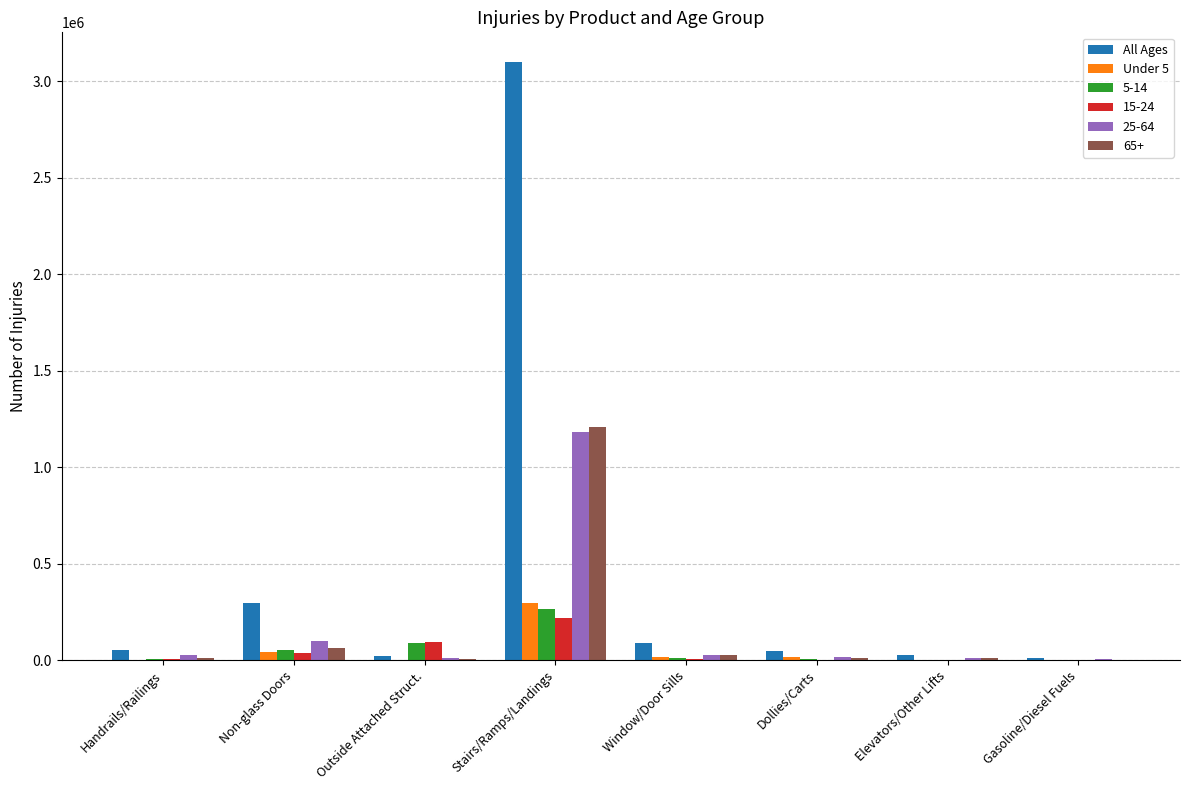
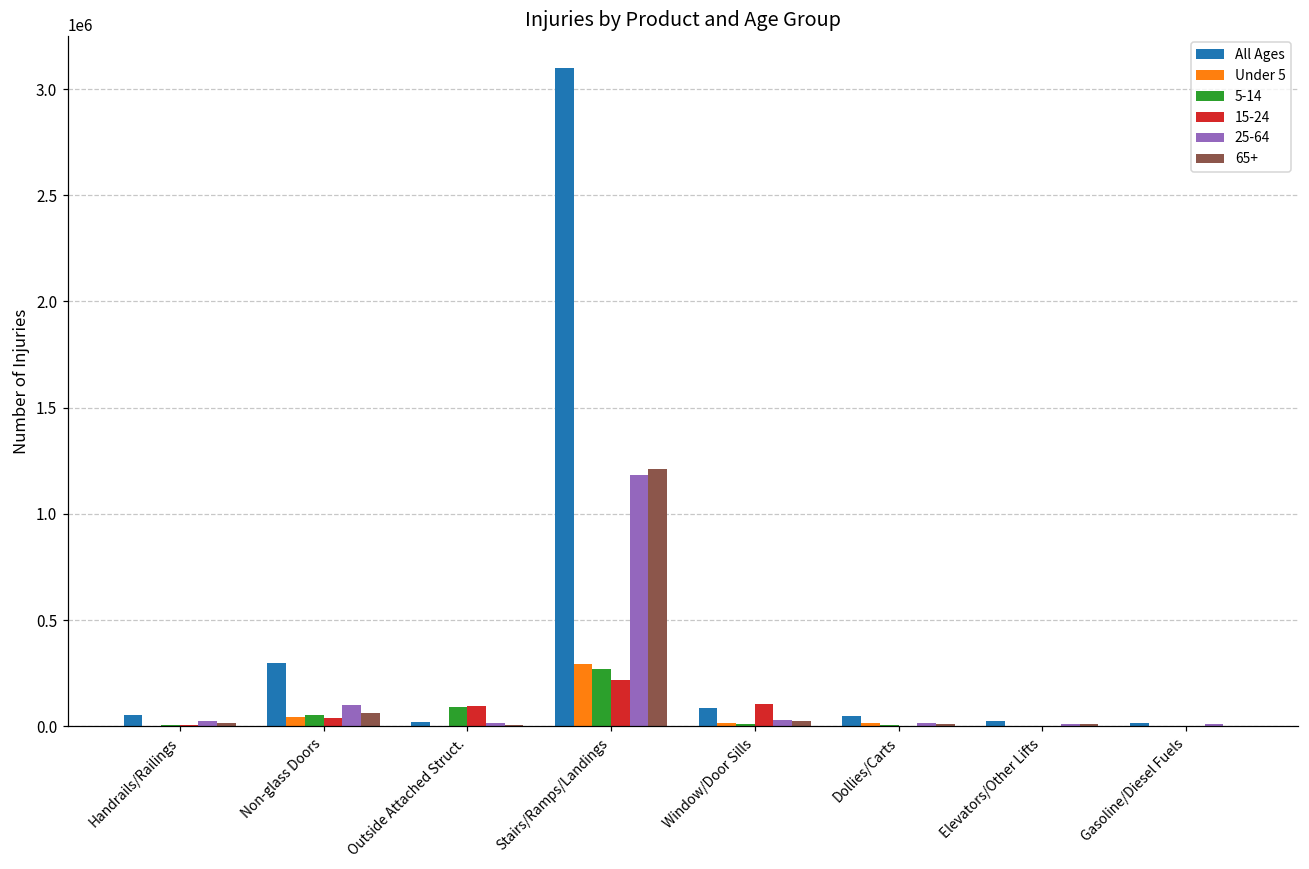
  {
    "All Ages": {
      "Handrails/Railings": 50000,
      "Non-glass Doors": 300000,
      "Outside Attached Struct.": 20000,
      "Stairs/Ramps/Landings": 3100000,
      "Window/Door Sills": 90000,
      "Dollies/Carts": 50000,
      "Elevators/Other Lifts": 30000,
      "Gasoline/Diesel Fuels": 10000
    },
    "Under 5": {
      "Non-glass Doors": 40000,
      "Stairs/Ramps/Landings": 300000,
      "Window/Door Sills": 20000,
      "Dollies/Carts": 20000
    },
    "5-14": {
      "Non-glass Doors": 50000,
      "Outside Attached Struct.": 90000,
      "Stairs/Ramps/Landings": 270000
    },
    "15-24": {
      "Non-glass Doors": 40000,
      "Outside Attached Struct.": 90000,
      "Stairs/Ramps/Landings": 220000,
-     "Window/Door Sills": 10000
+     "Window/Door Sills": 110000
    },
    "25-64": {
      "Handrails/Railings": 30000,
      "Non-glass Doors": 100000,
      "Outside Attached Struct.": 10000,
      "Stairs/Ramps/Landings": 1180000,
      "Window/Door Sills": 30000,
      "Dollies/Carts": 20000
    },
    "65+": {
      "Handrails/Railings": 10000,
      "Non-glass Doors": 60000,
      "Stairs/Ramps/Landings": 1210000,
      "Window/Door Sills": 30000
    }
  }
